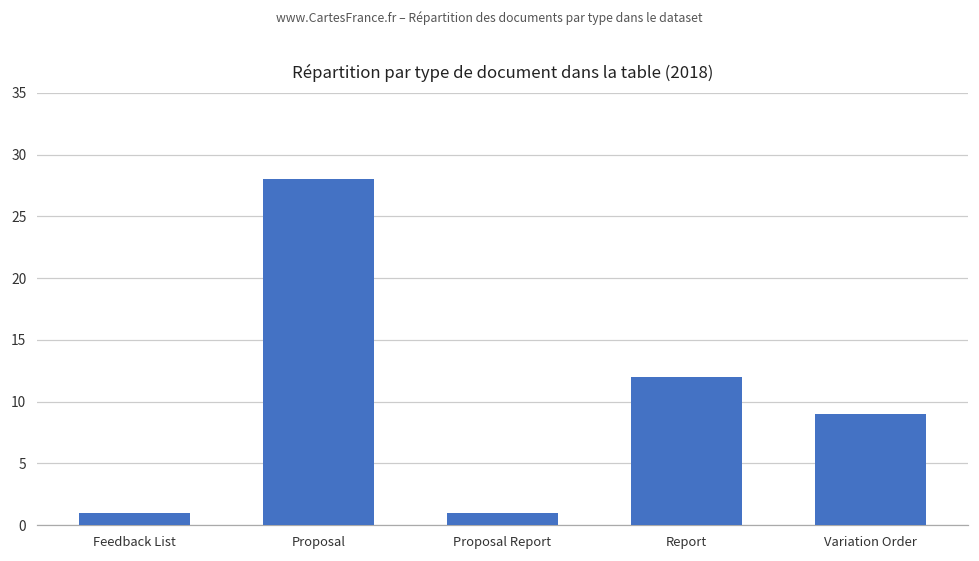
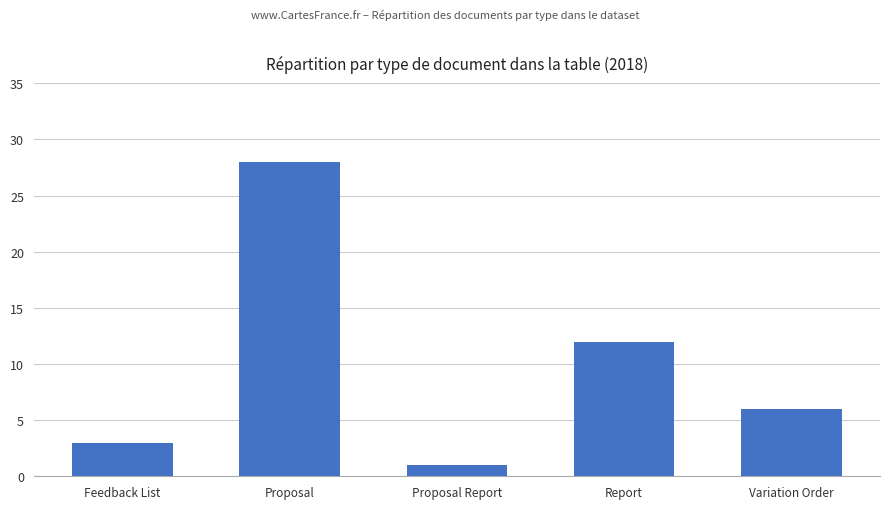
  {
-   "Feedback List": 1,
+   "Feedback List": 3,
    "Proposal": 28,
    "Proposal Report": 1,
    "Report": 12,
-   "Variation Order": 9
+   "Variation Order": 6
  }
